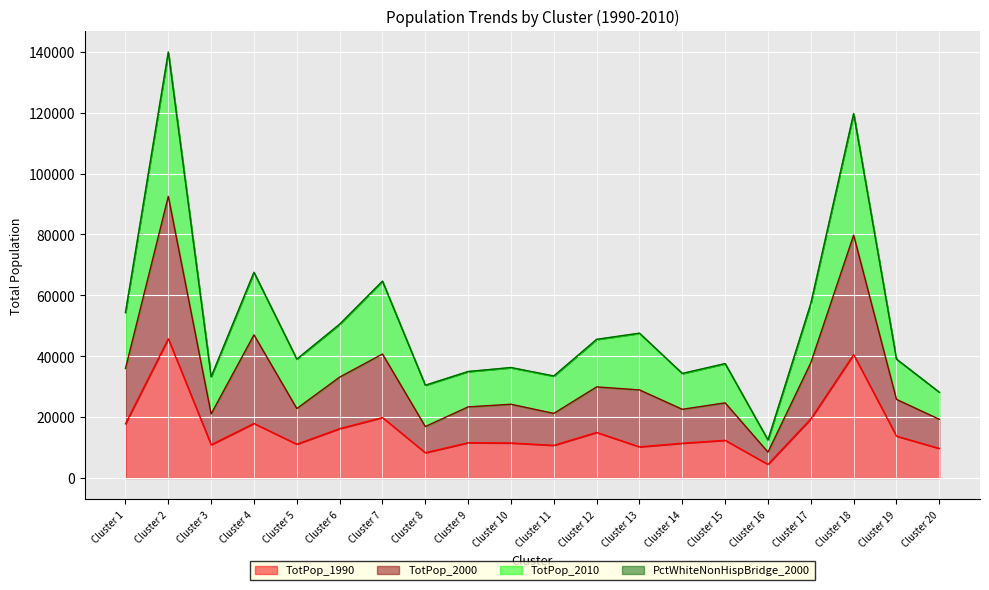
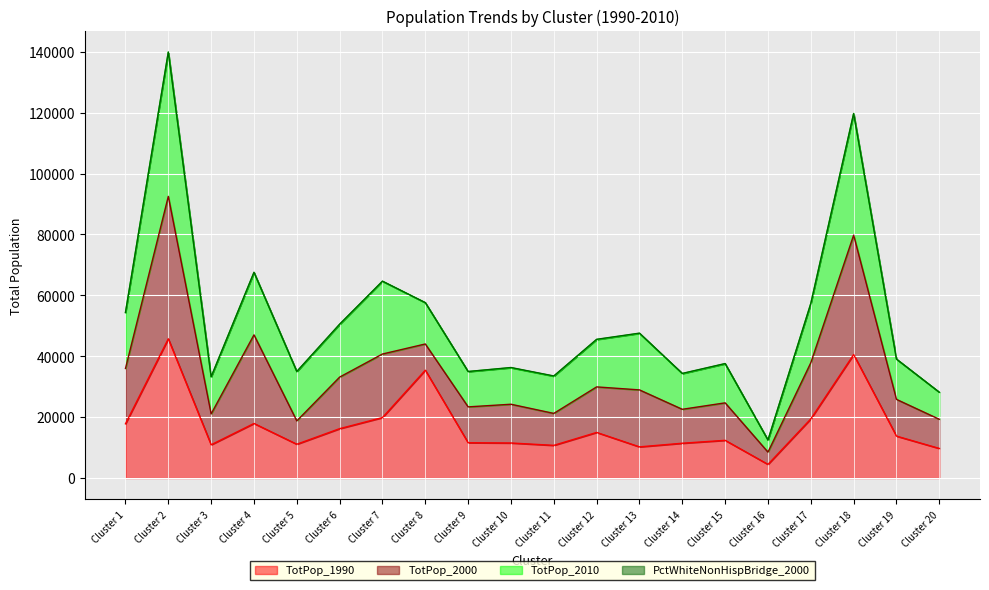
  {
    "TotPop_1990": {
      "Cluster 1": 18000,
      "Cluster 2": 46000,
      "Cluster 3": 11000,
      "Cluster 4": 18000,
      "Cluster 5": 11000,
      "Cluster 6": 16000,
      "Cluster 7": 20000,
-     "Cluster 8": 8000,
+     "Cluster 8": 35000,
      "Cluster 9": 12000,
      "Cluster 10": 12000,
      "Cluster 11": 11000,
      "Cluster 12": 15000,
      "Cluster 13": 10000,
      "Cluster 14": 11000,
      "Cluster 15": 12000,
      "Cluster 16": 4000,
      "Cluster 17": 19000,
      "Cluster 18": 41000,
      "Cluster 19": 14000,
      "Cluster 20": 10000
    },
    "TotPop_2000": {
      "Cluster 1": 18000,
      "Cluster 2": 47000,
      "Cluster 3": 10000,
      "Cluster 4": 29000,
-     "Cluster 5": 12000,
+     "Cluster 5": 8000,
      "Cluster 6": 17000,
      "Cluster 7": 21000,
      "Cluster 8": 9000,
      "Cluster 9": 12000,
      "Cluster 10": 13000,
      "Cluster 11": 10000,
      "Cluster 12": 15000,
      "Cluster 13": 19000,
      "Cluster 14": 11000,
      "Cluster 15": 12000,
      "Cluster 16": 4000,
      "Cluster 17": 18000,
      "Cluster 18": 39000,
      "Cluster 19": 12000,
      "Cluster 20": 10000
    }
  }
